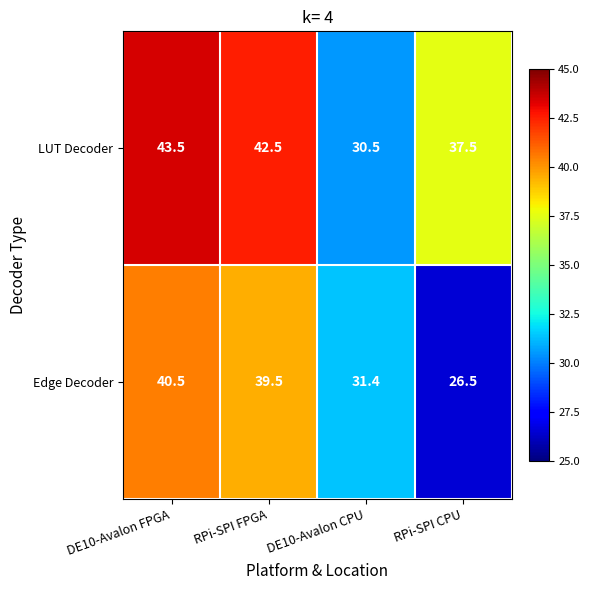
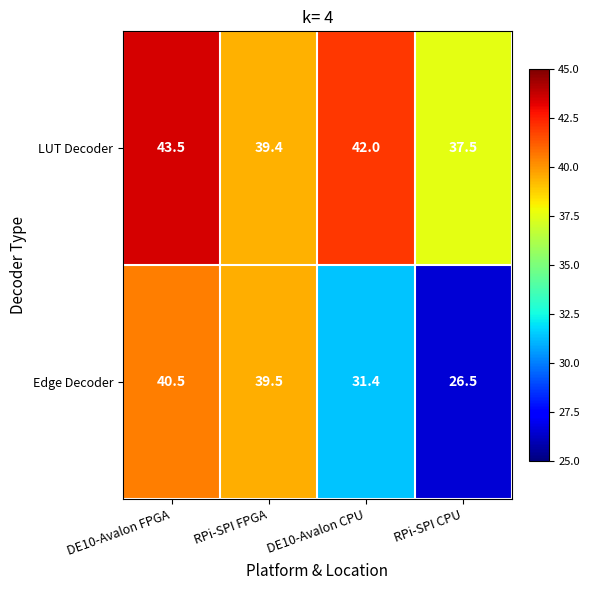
  {
    "LUT Decoder": {
      "DE10-Avalon FPGA": 43.5,
-     "RPi-SPI FPGA": 42.5,
-     "DE10-Avalon CPU": 30.5,
+     "RPi-SPI FPGA": 39.4,
+     "DE10-Avalon CPU": 42.0,
      "RPi-SPI CPU": 37.5
    },
    "Edge Decoder": {
      "DE10-Avalon FPGA": 40.5,
      "RPi-SPI FPGA": 39.5,
      "DE10-Avalon CPU": 31.4,
      "RPi-SPI CPU": 26.5
    }
  }
